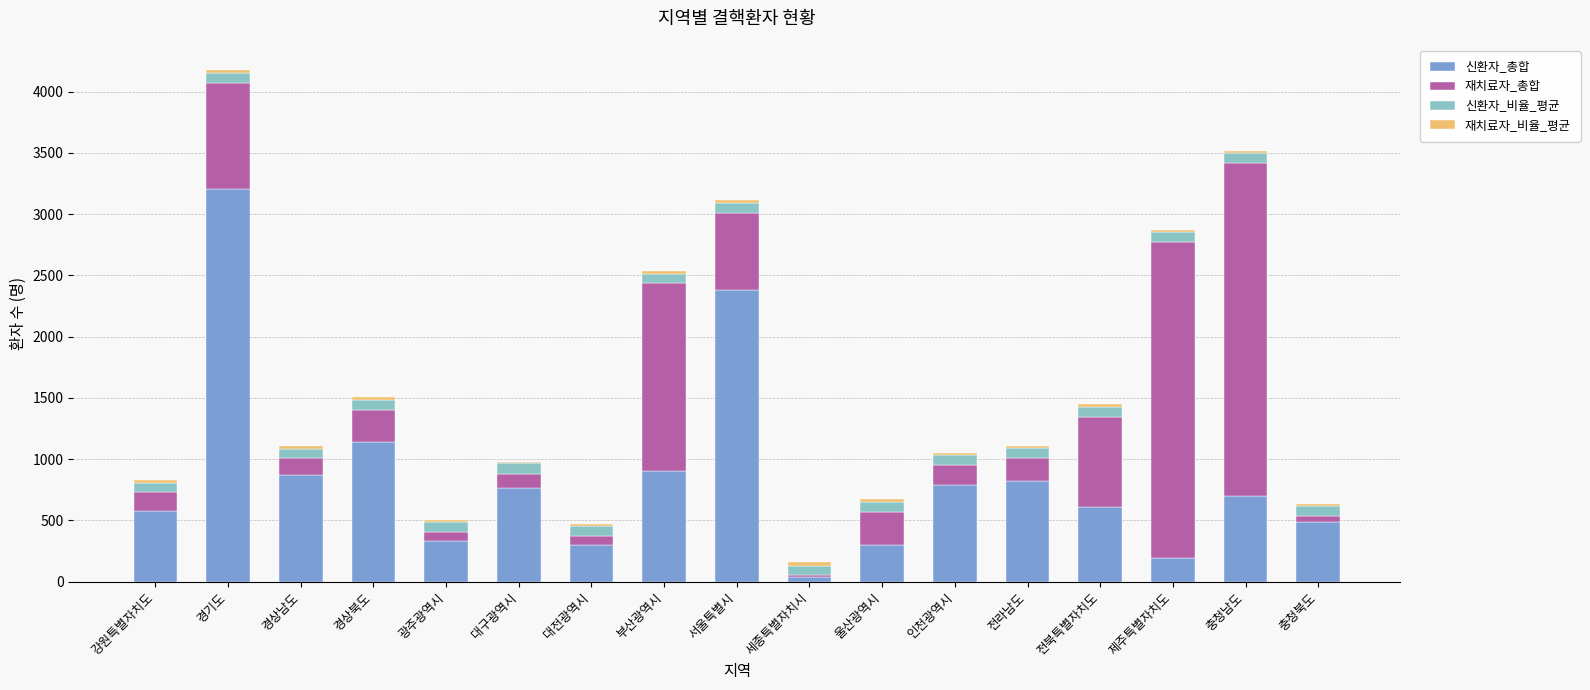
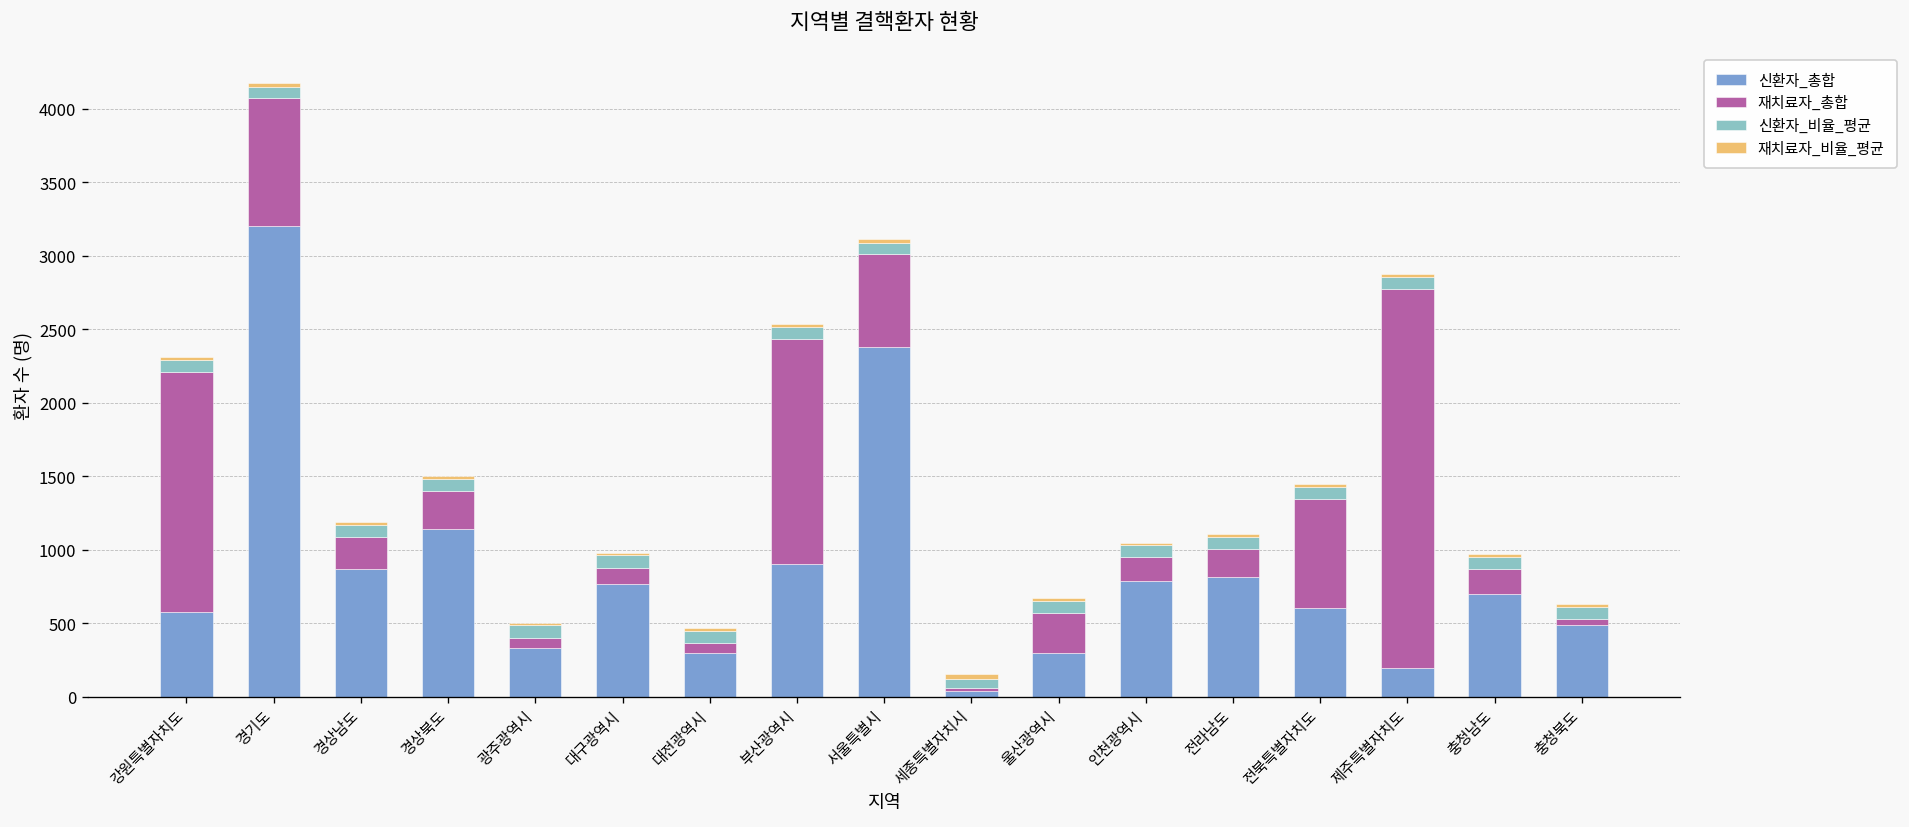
  {
    "재치료자_총합": {
-     "강원특별자치도": 150,
+     "강원특별자치도": 1630,
      "경기도": 870,
-     "경상남도": 140,
+     "경상남도": 220,
      "경상북도": 260,
      "광주광역시": 70,
      "대구광역시": 110,
      "대전광역시": 70,
      "부산광역시": 1530,
      "서울특별시": 630,
      "울산광역시": 270,
      "인천광역시": 160,
      "전라남도": 190,
      "전북특별자치도": 740,
      "제주특별자치도": 2580,
-     "충청남도": 2720,
+     "충청남도": 170,
      "충청북도": 40
    },
    "재치료자_비율_평균": {
      "강원특별자치도": 20,
      "경기도": 20,
      "부산광역시": 20,
      "서울특별시": 20,
      "세종특별자치시": 30
    }
  }
